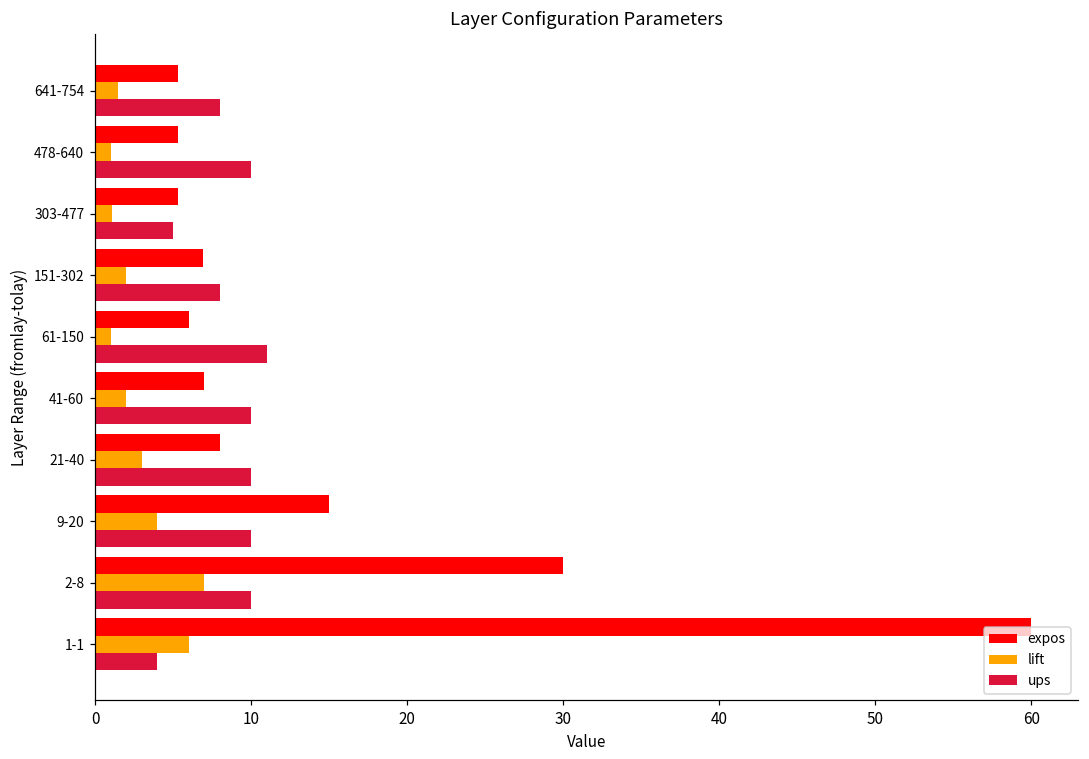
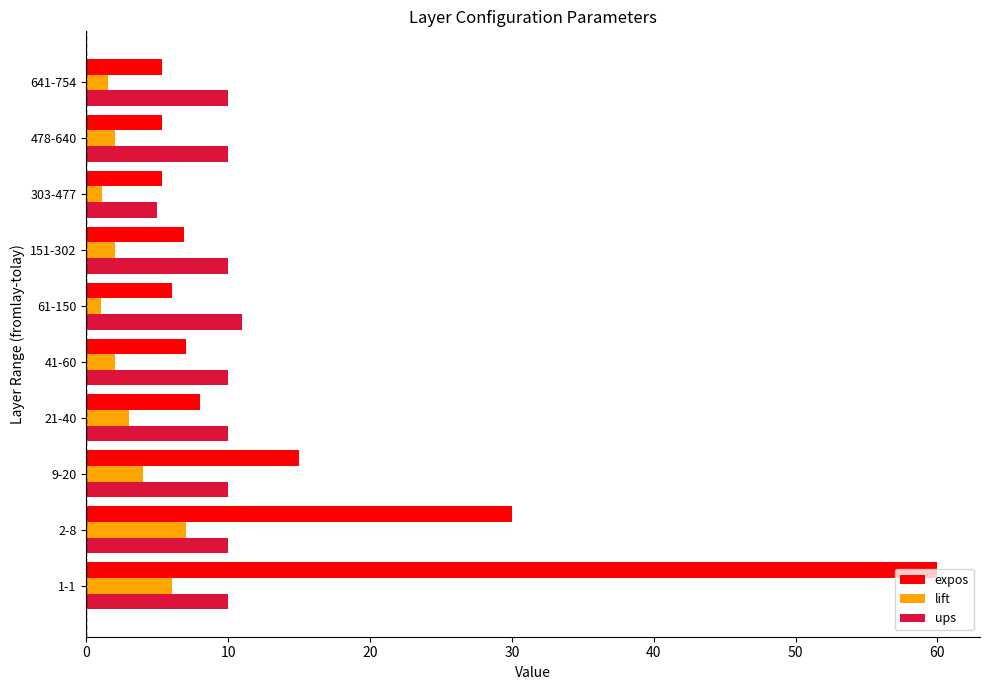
  {
    "expos": {
      "641-754": 5.3,
      "478-640": 5.3,
      "303-477": 5.3,
      "151-302": 7,
      "61-150": 6,
      "41-60": 7,
      "21-40": 8,
      "9-20": 15,
      "2-8": 30
    },
    "lift": {
      "641-754": 1.5,
-     "478-640": 1,
+     "478-640": 2,
      "303-477": 1,
      "151-302": 2,
      "61-150": 1,
      "41-60": 2,
      "21-40": 3,
      "9-20": 4,
      "2-8": 7,
      "1-1": 6
    },
    "ups": {
-     "641-754": 8,
+     "641-754": 10,
      "478-640": 10,
      "303-477": 5,
-     "151-302": 8,
+     "151-302": 10,
      "61-150": 11,
      "41-60": 10,
      "21-40": 10,
      "9-20": 10,
      "2-8": 10,
-     "1-1": 4
+     "1-1": 10
    }
  }
